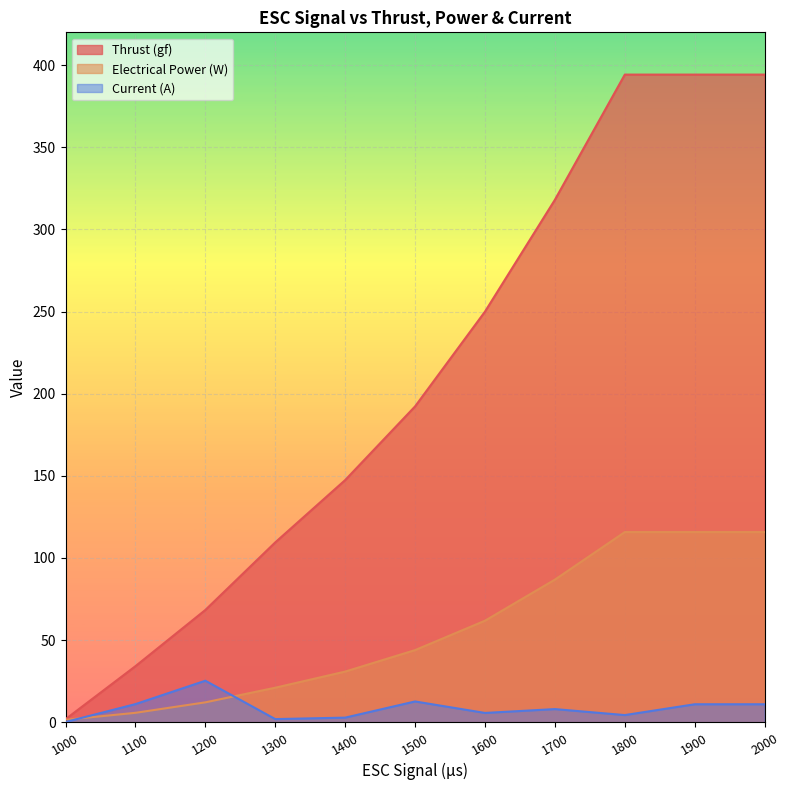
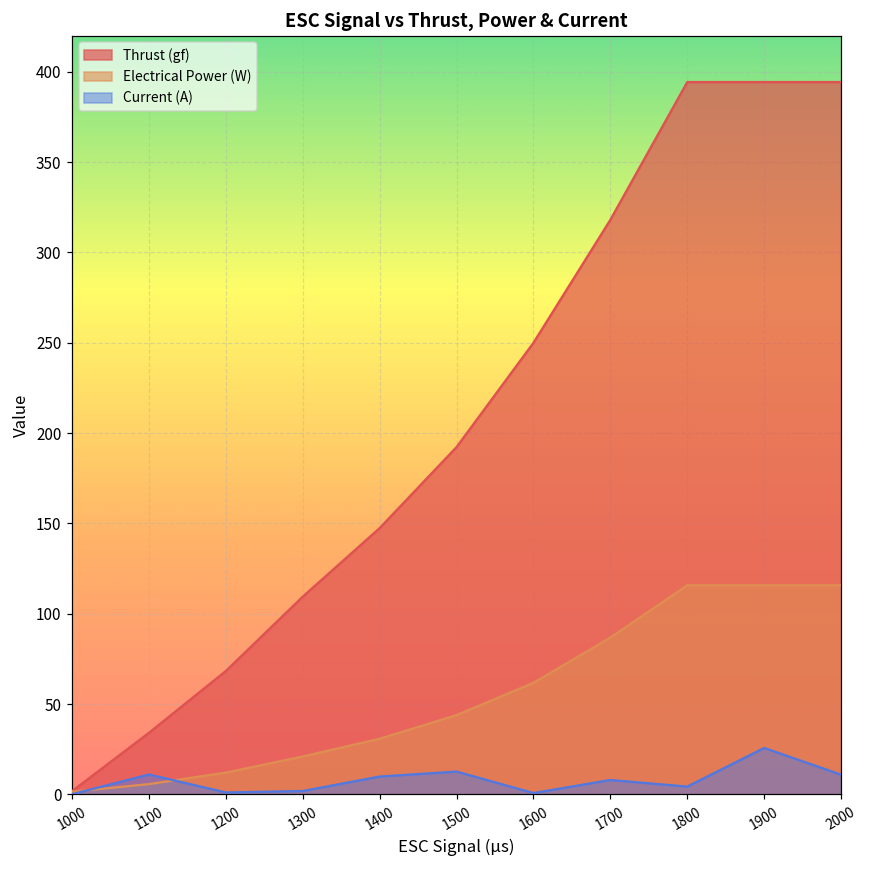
  {
    "Current (A)": {
      "1100": 11,
-     "1200": 25,
+     "1200": 1,
      "1300": 2,
-     "1400": 3,
+     "1400": 10,
      "1500": 13,
-     "1600": 6,
+     "1600": 1,
      "1700": 8,
      "1800": 4,
-     "1900": 11,
+     "1900": 26,
      "2000": 11
    }
  }
